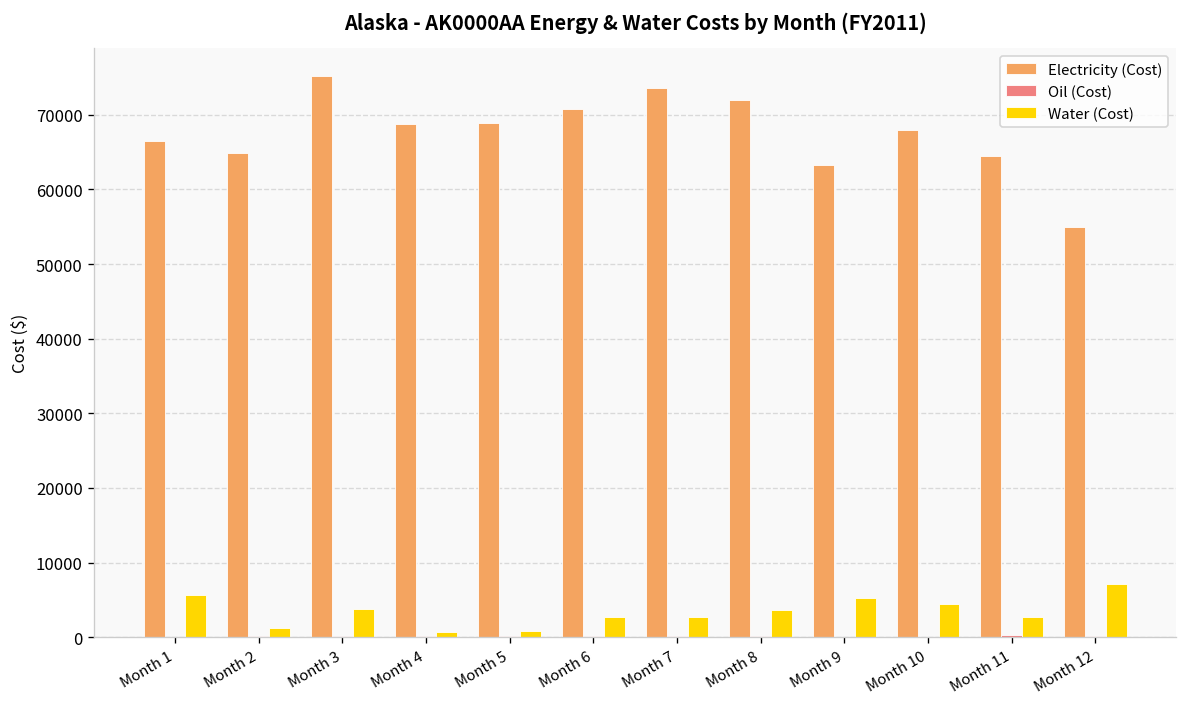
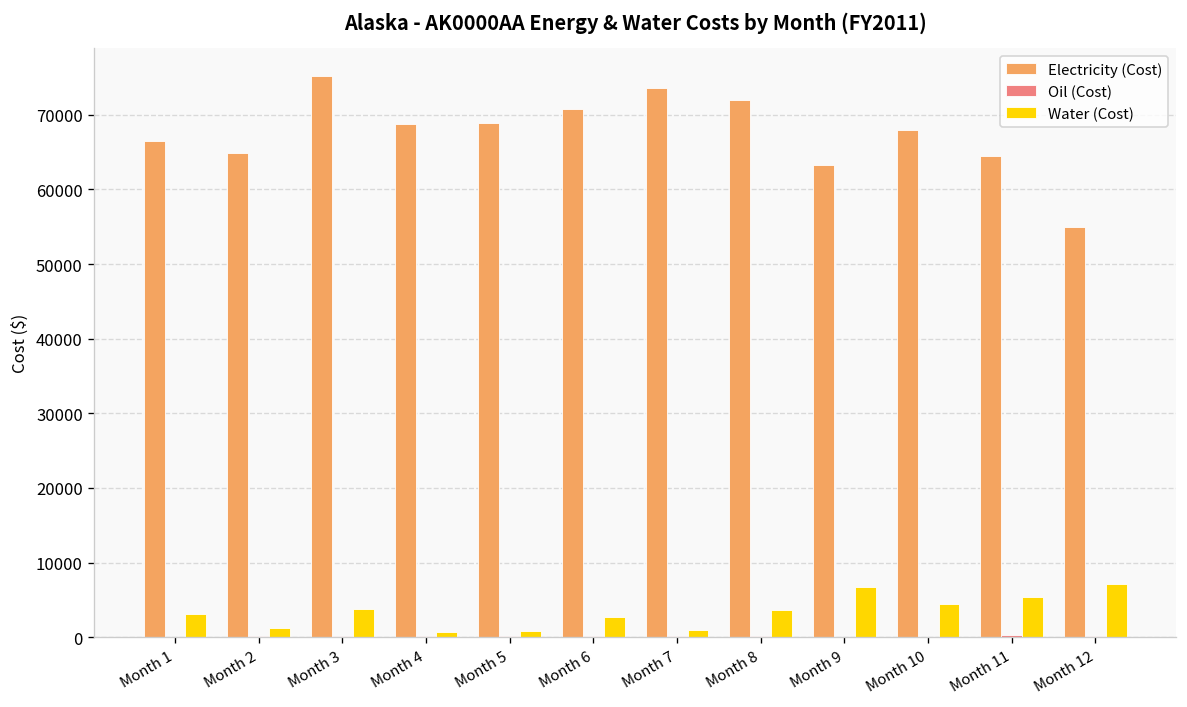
  {
    "Water (Cost)": {
-     "Month 1": 6000,
+     "Month 1": 3000,
      "Month 2": 1000,
      "Month 3": 4000,
      "Month 4": 1000,
      "Month 5": 1000,
      "Month 6": 3000,
-     "Month 7": 3000,
+     "Month 7": 1000,
      "Month 8": 4000,
-     "Month 9": 5000,
+     "Month 9": 7000,
      "Month 10": 4000,
-     "Month 11": 3000,
+     "Month 11": 5000,
      "Month 12": 7000
    }
  }
